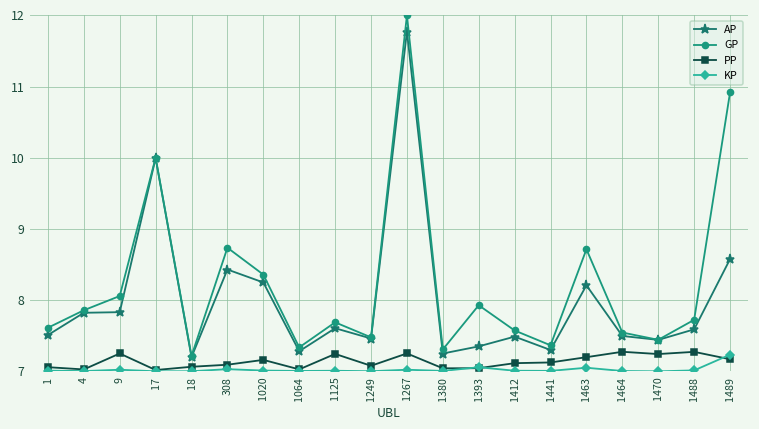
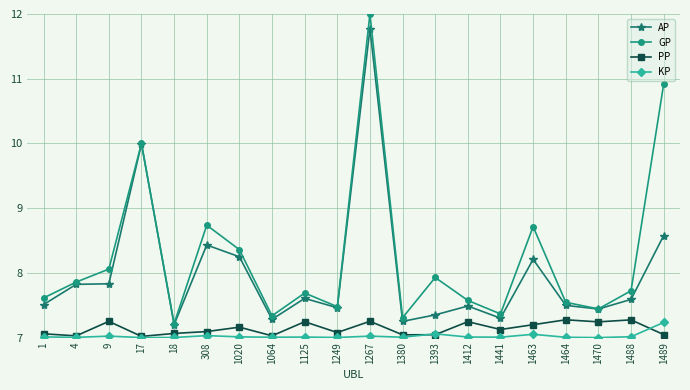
  {
    "PP": {
      "1": 7.1,
      "9": 7.3,
      "18": 7.1,
      "308": 7.1,
      "1020": 7.2,
      "1125": 7.2,
      "1249": 7.1,
      "1267": 7.3,
-     "1412": 7.1,
+     "1412": 7.2,
      "1441": 7.1,
      "1463": 7.2,
      "1464": 7.3,
      "1470": 7.2,
      "1488": 7.3,
-     "1489": 7.2
+     "1489": 7.0
    }
  }
